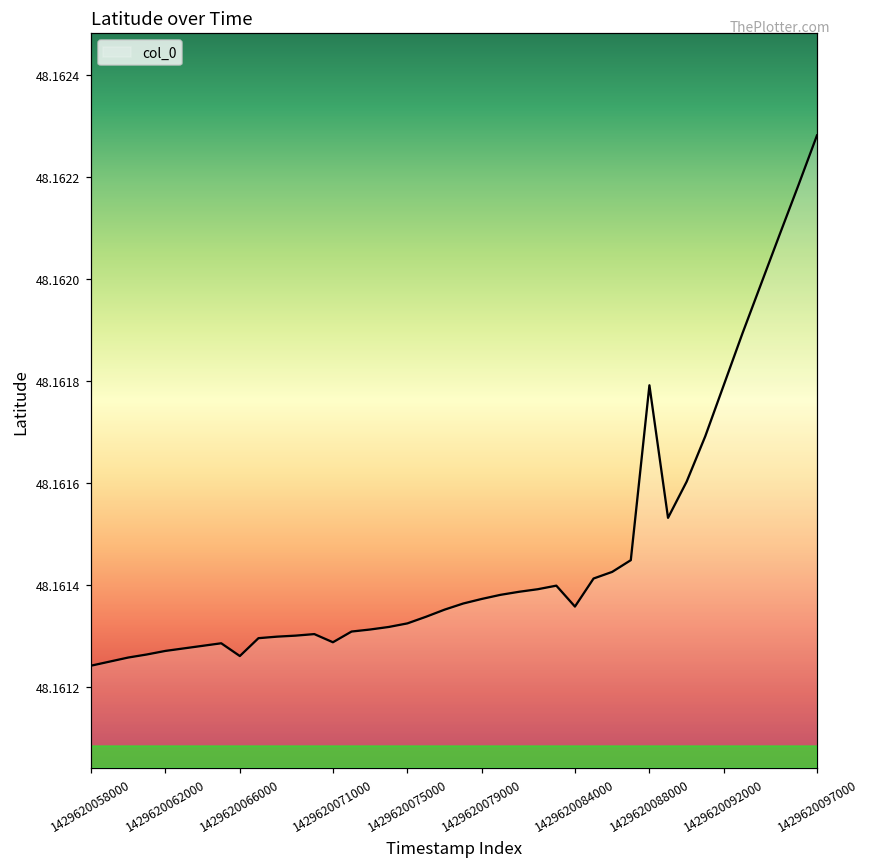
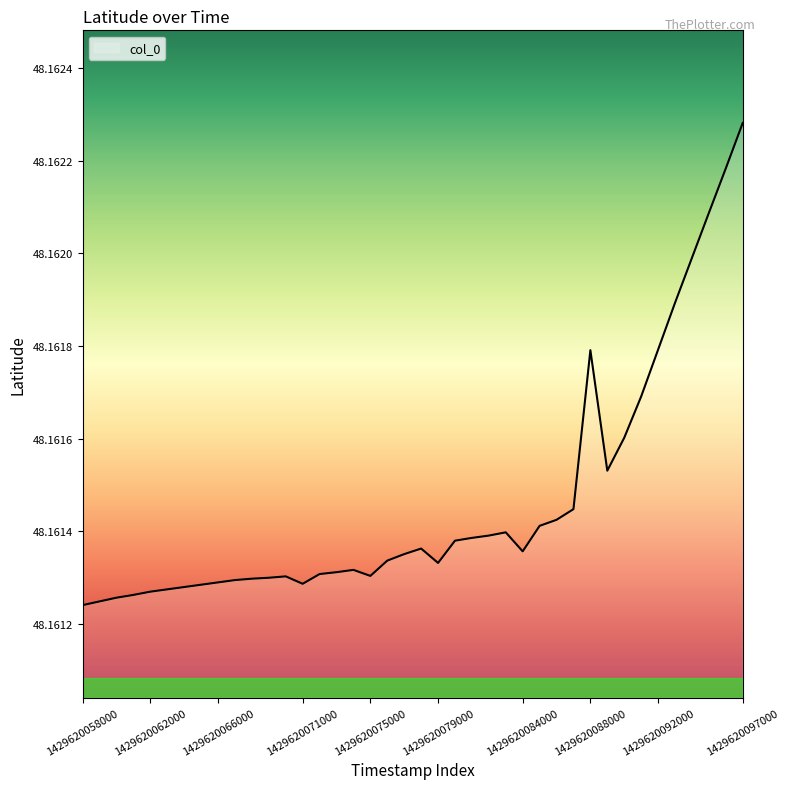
  {
    "1429620058000": 48.16124,
    "1429620062000": 48.16127,
-   "1429620066000": 48.16126,
+   "1429620066000": 48.16129,
    "1429620071000": 48.16129,
-   "1429620075000": 48.16132,
-   "1429620079000": 48.16137,
+   "1429620075000": 48.16130,
+   "1429620079000": 48.16133,
    "1429620084000": 48.16136,
    "1429620088000": 48.16179,
    "1429620092000": 48.16179,
    "1429620097000": 48.16228
  }
